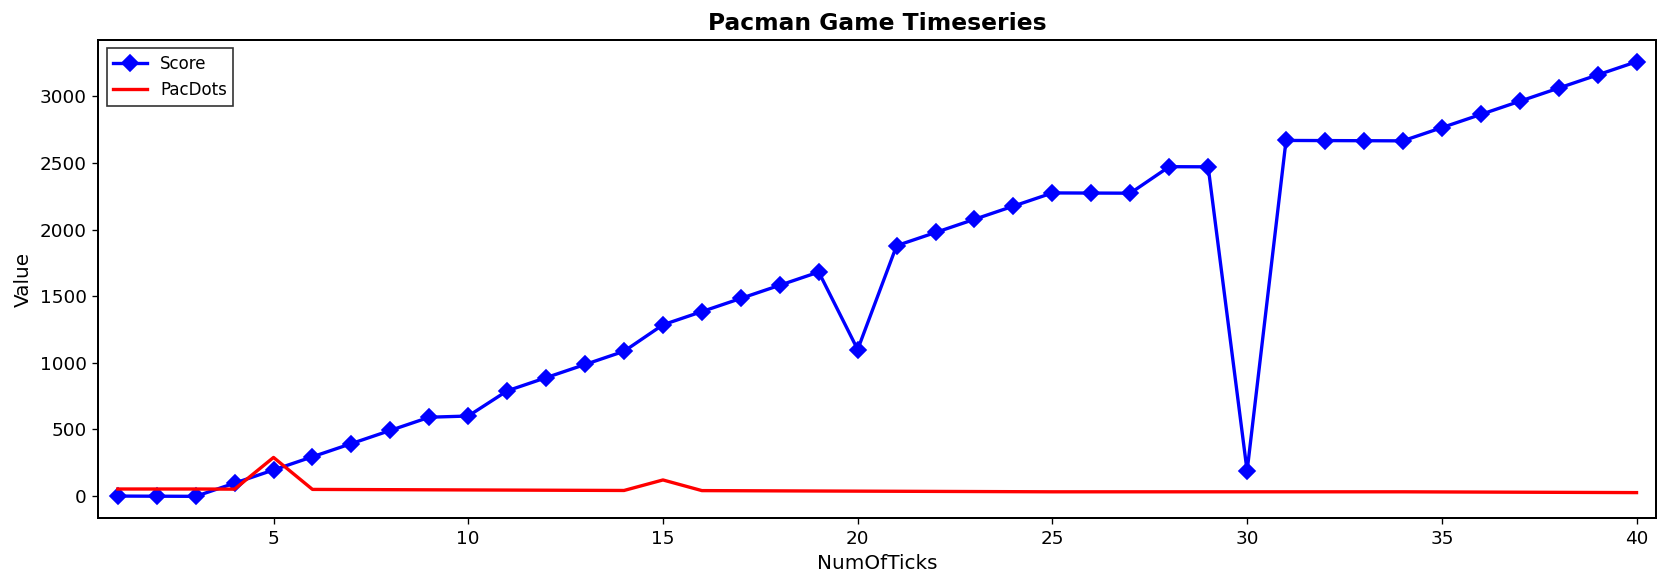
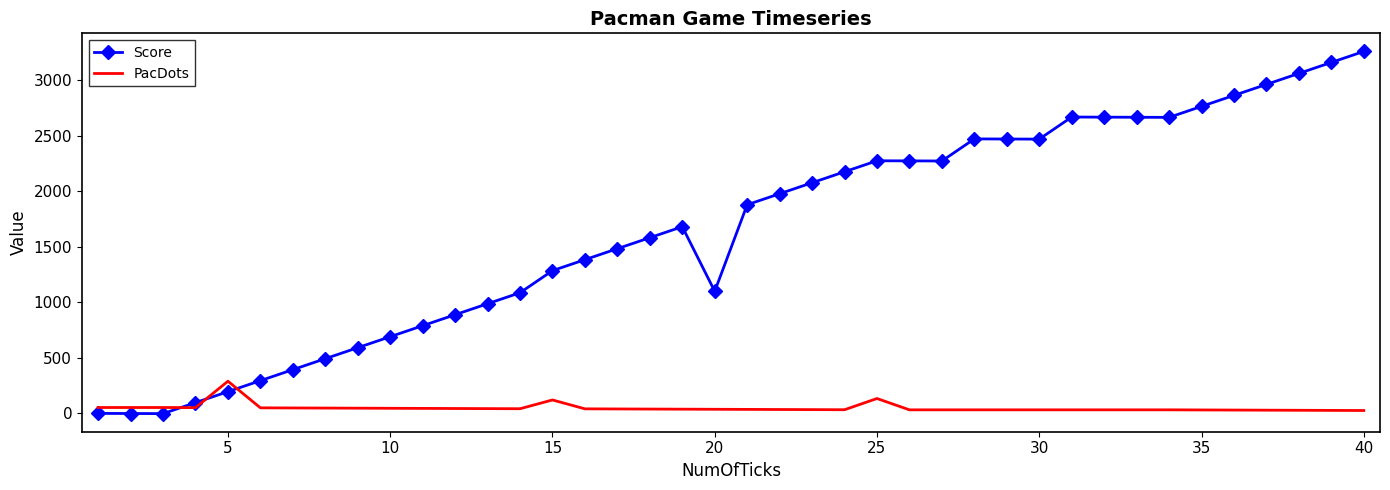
  {
    "Score": {
      "5": 200,
-     "10": 600,
+     "10": 690,
      "15": 1290,
      "20": 1100,
      "25": 2280,
-     "30": 190,
+     "30": 2470,
      "35": 2770,
      "40": 3260
    },
    "PacDots": {
      "5": 290,
      "10": 50,
      "15": 120,
      "20": 40,
-     "25": 30,
+     "25": 130,
      "30": 30,
      "35": 30,
      "40": 30
    }
  }
